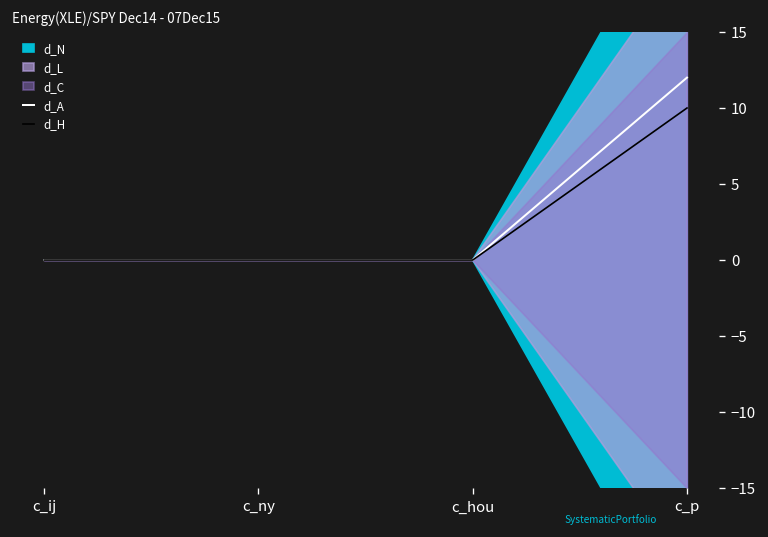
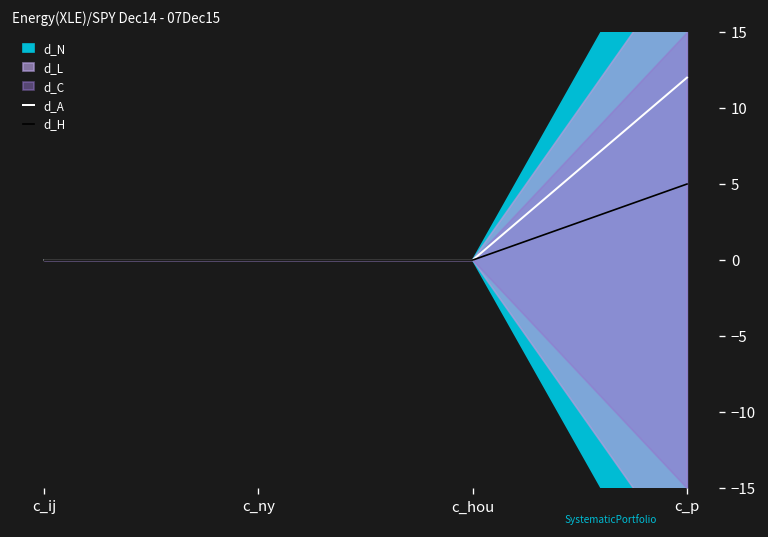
  {
    "d_A": {
      "c_p": 12
    },
    "d_H": {
-     "c_p": 10
+     "c_p": 5
    }
  }
